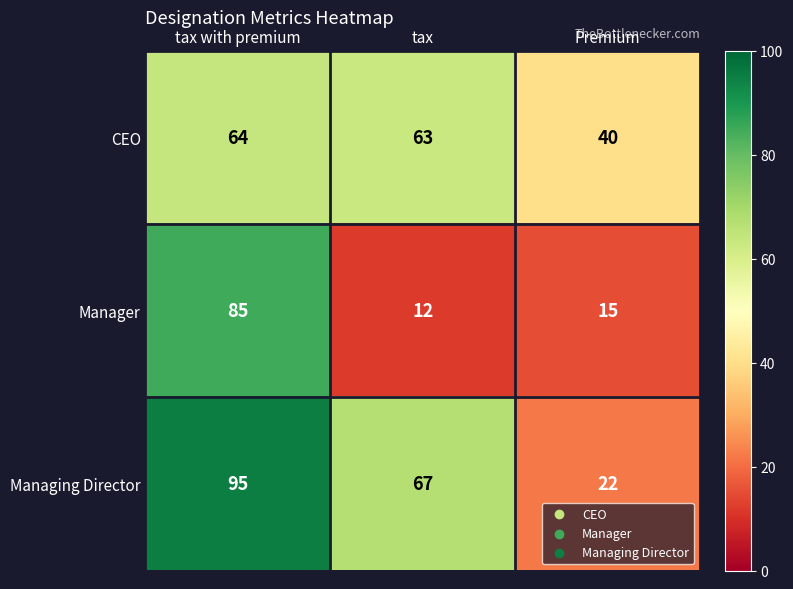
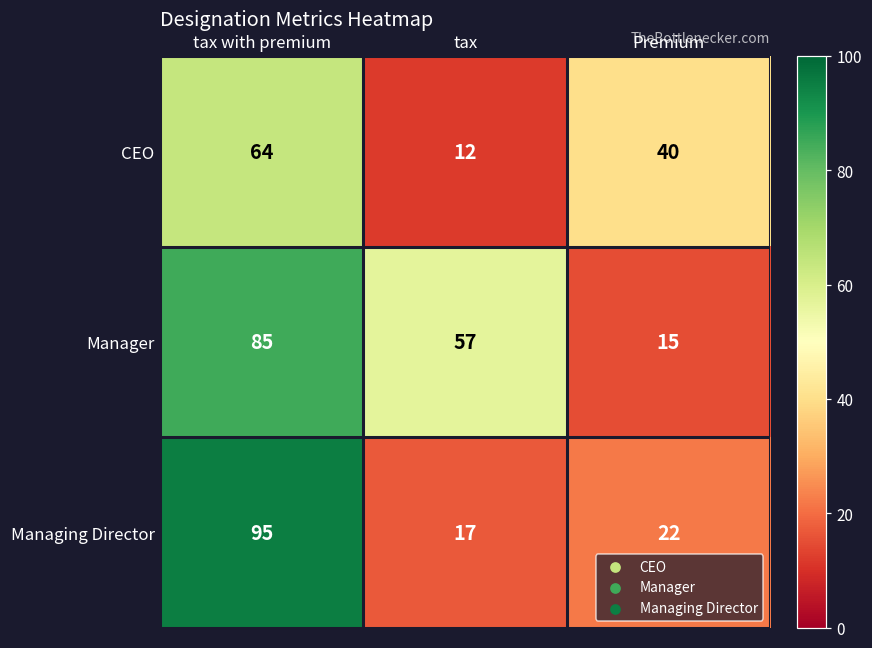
  {
    "CEO": {
      "tax with premium": 64,
-     "tax": 63,
+     "tax": 12,
      "Premium": 40
    },
    "Manager": {
      "tax with premium": 85,
-     "tax": 12,
+     "tax": 57,
      "Premium": 15
    },
    "Managing Director": {
      "tax with premium": 95,
-     "tax": 67,
+     "tax": 17,
      "Premium": 22
    }
  }
